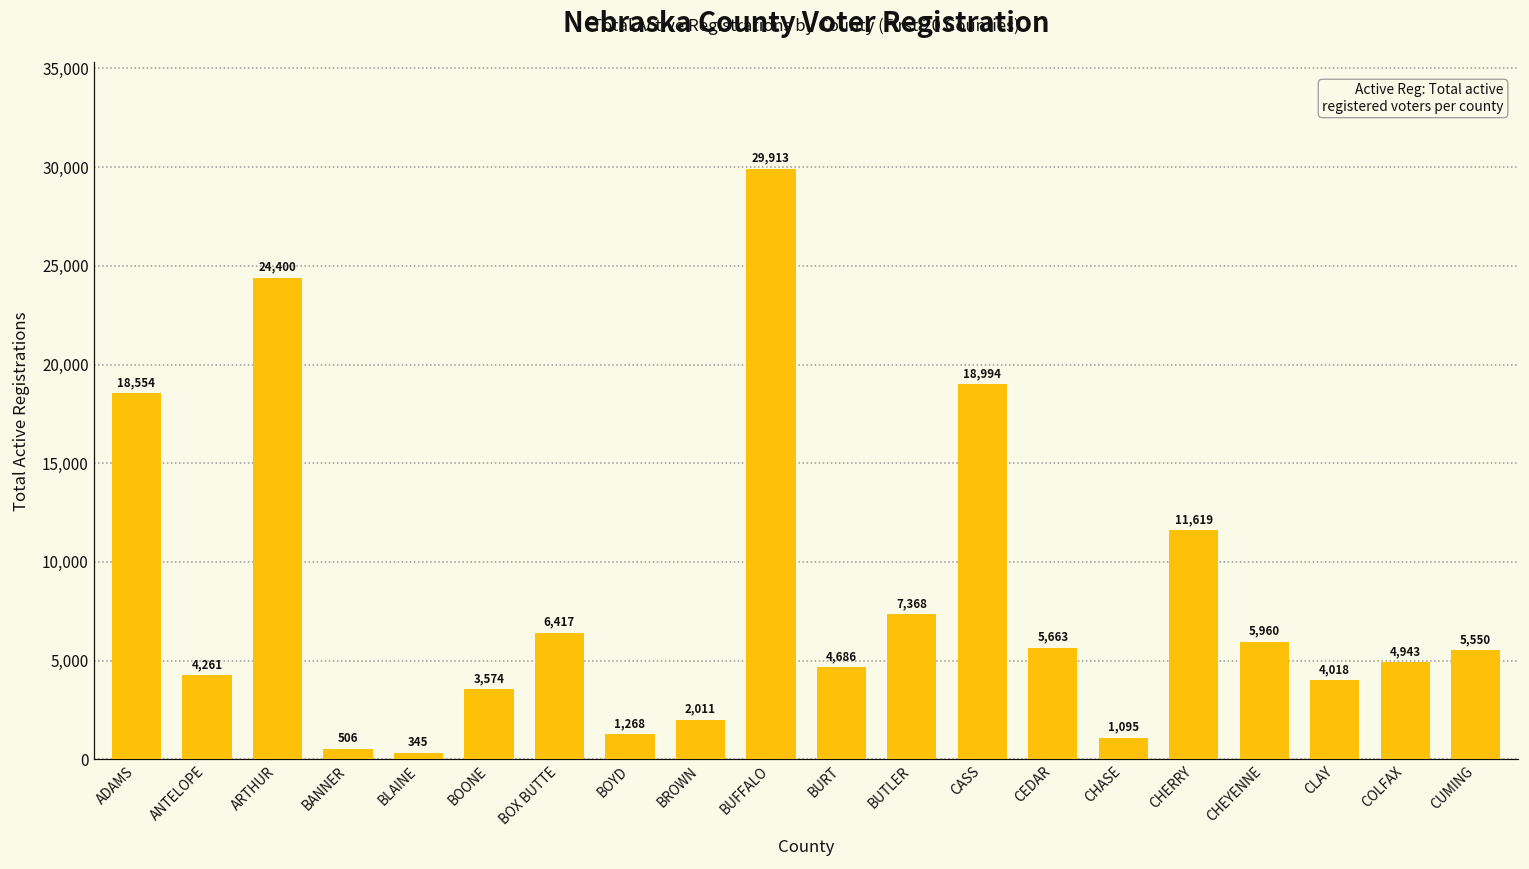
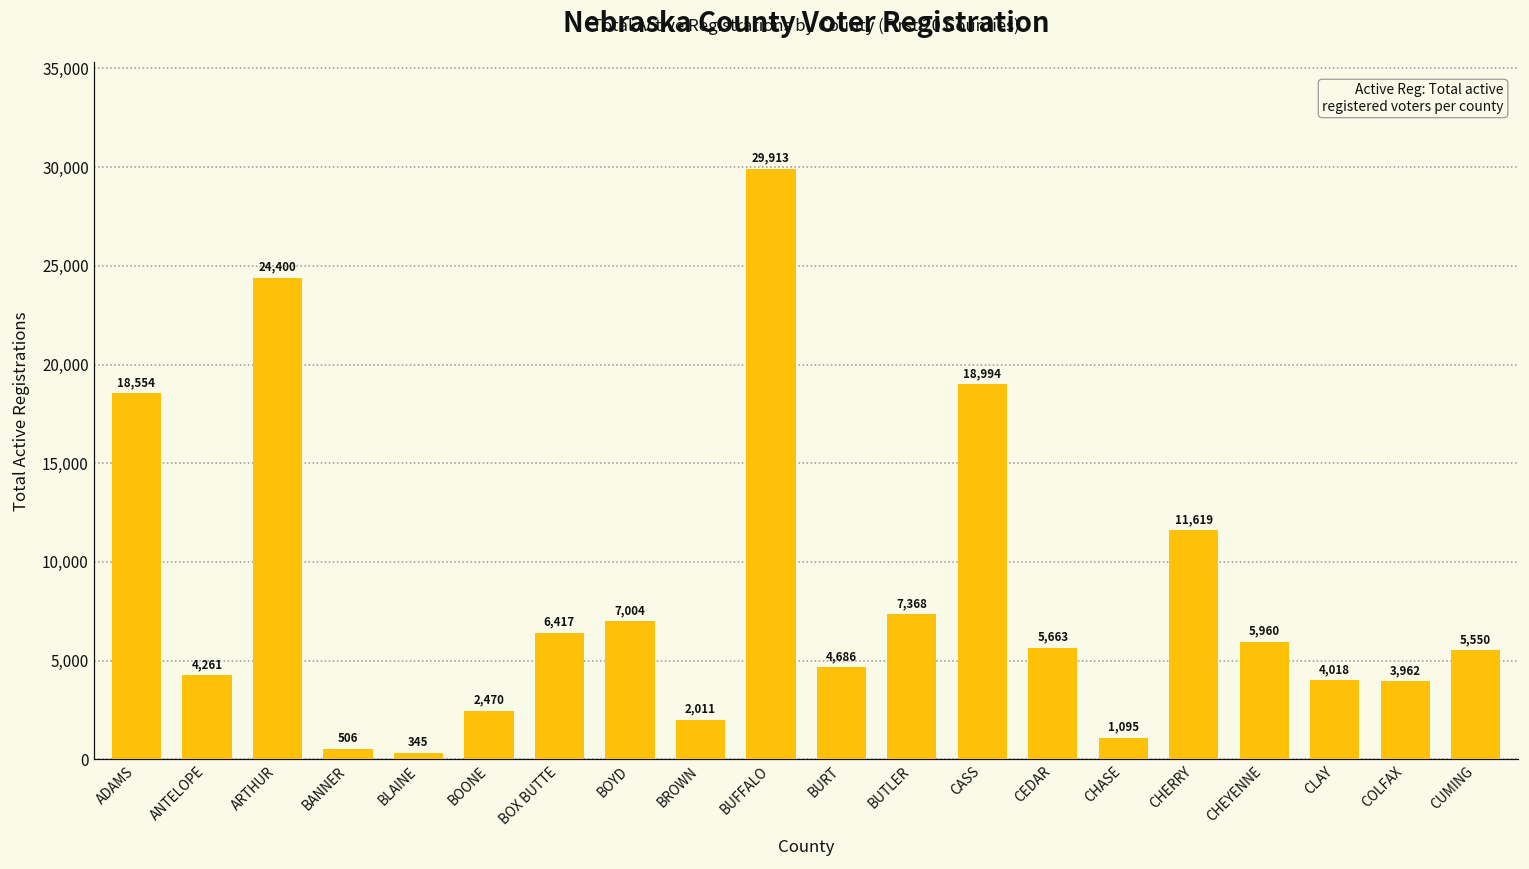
  {
    "ADAMS": "18,554",
    "ANTELOPE": "4,261",
    "ARTHUR": "24,400",
    "BANNER": "506",
    "BLAINE": "345",
-   "BOONE": "3,574",
+   "BOONE": "2,470",
    "BOX BUTTE": "6,417",
-   "BOYD": "1,268",
+   "BOYD": "7,004",
    "BROWN": "2,011",
    "BUFFALO": "29,913",
    "BURT": "4,686",
    "BUTLER": "7,368",
    "CASS": "18,994",
    "CEDAR": "5,663",
    "CHASE": "1,095",
    "CHERRY": "11,619",
    "CHEYENNE": "5,960",
    "CLAY": "4,018",
-   "COLFAX": "4,943",
+   "COLFAX": "3,962",
    "CUMING": "5,550"
  }
